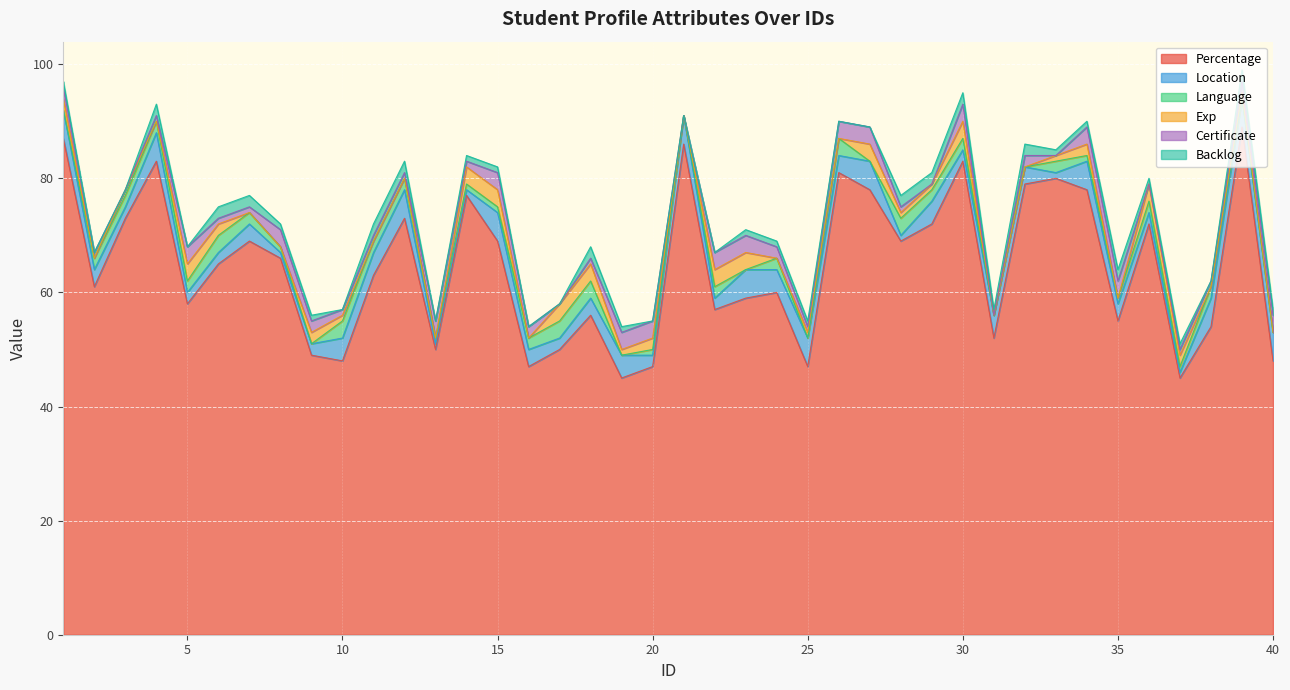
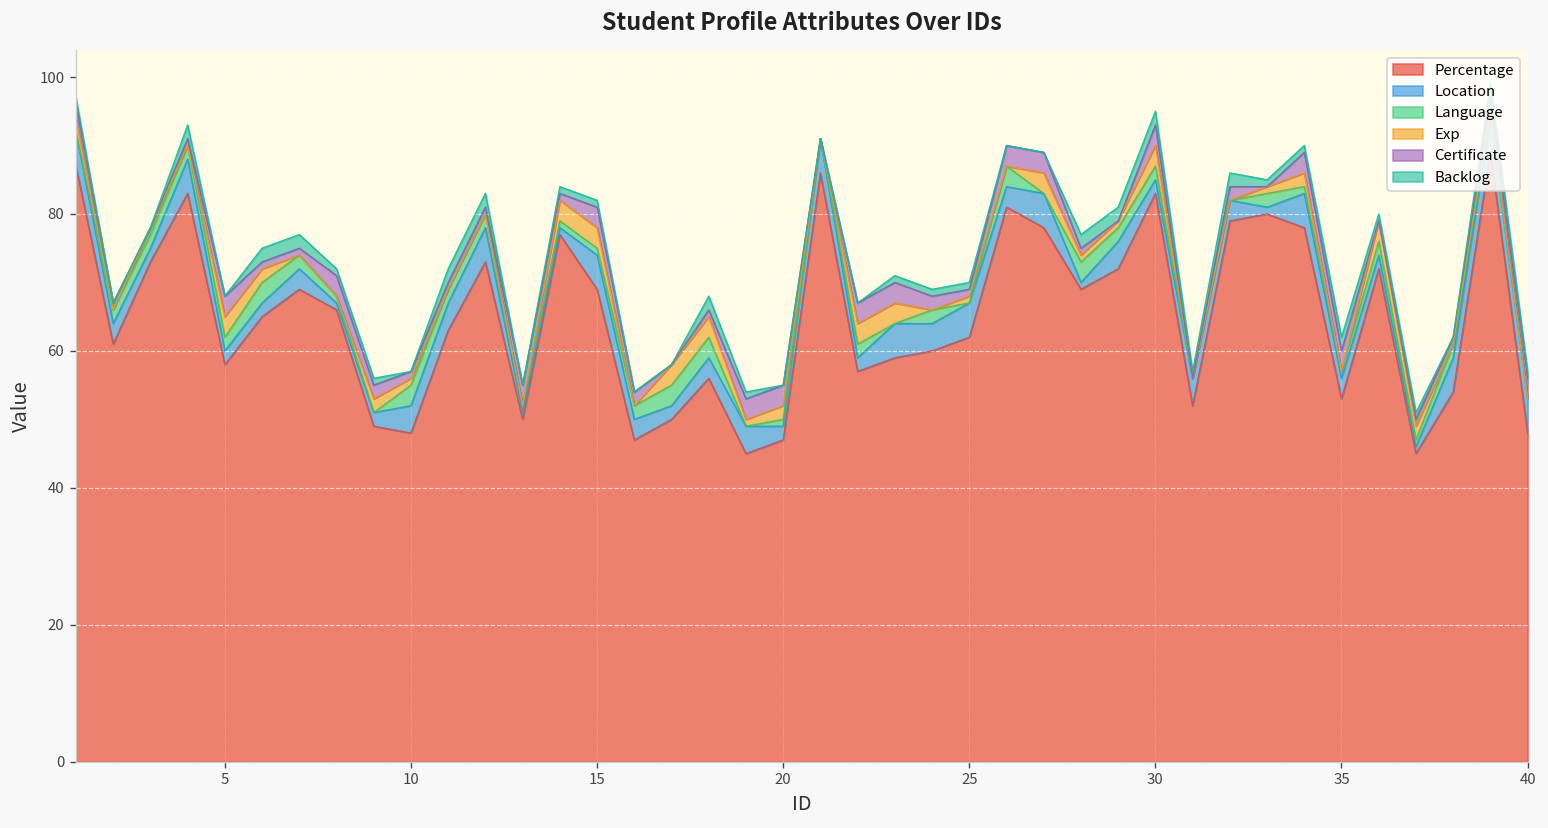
  {
    "Percentage": {
      "5": 58,
      "10": 48,
      "15": 69,
      "20": 47,
-     "25": 47,
+     "25": 62,
      "30": 83,
-     "35": 55,
+     "35": 53,
      "40": 48
    },
    "Location": {
      "5": 2,
      "10": 4,
      "15": 5,
      "20": 2,
      "30": 2,
      "35": 3
    },
    "Exp": {
      "5": 3,
      "10": 1,
      "15": 3,
      "20": 2,
      "25": 1,
      "30": 3
    },
    "Certificate": {
      "15": 3,
      "25": 1,
      "30": 3,
      "35": 3,
      "40": 3
    }
  }
